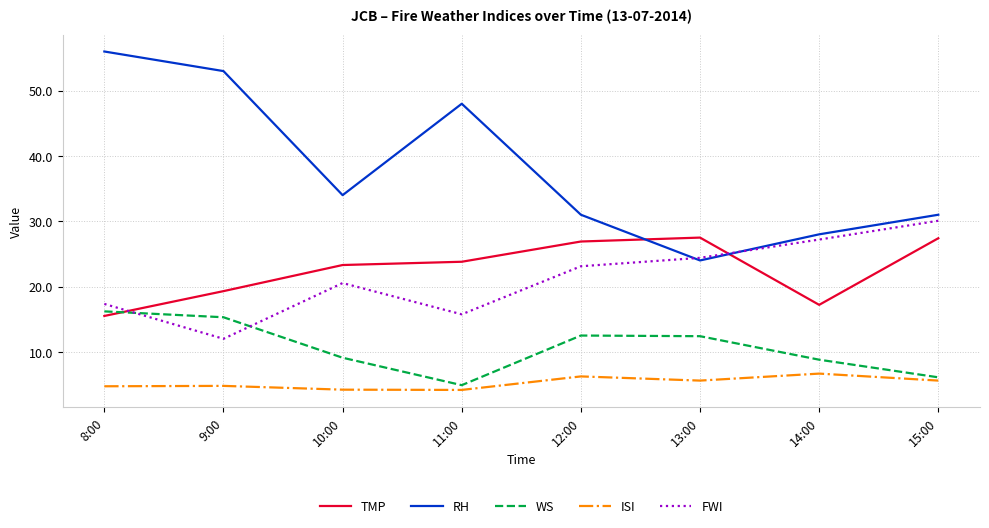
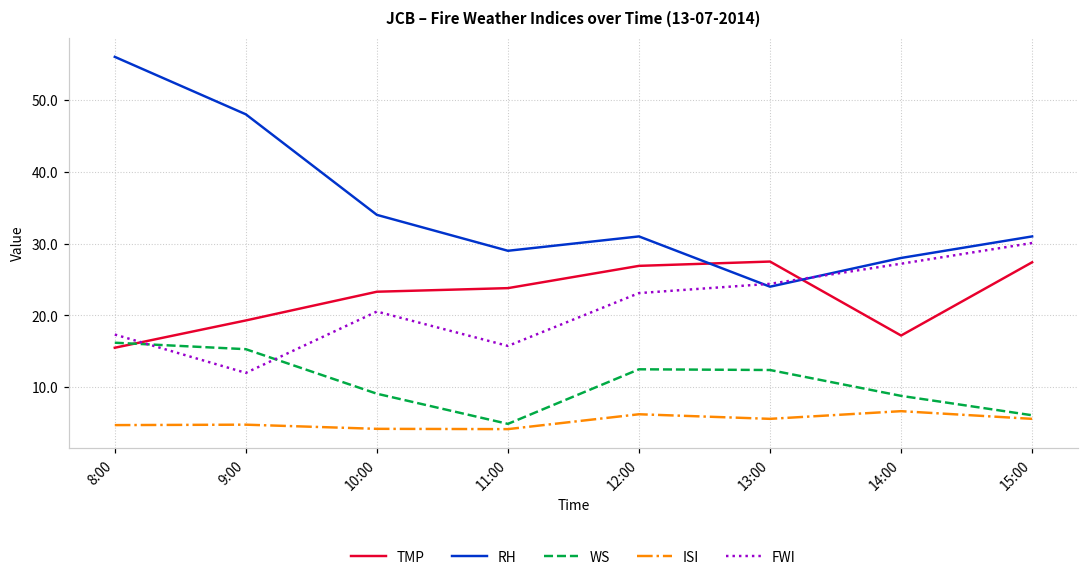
  {
    "TMP": {
      "8:00": 16,
      "9:00": 19,
      "10:00": 23,
      "11:00": 24,
      "12:00": 27,
      "13:00": 28,
      "14:00": 17,
      "15:00": 27
    },
    "RH": {
      "8:00": 56,
-     "9:00": 53,
+     "9:00": 48,
      "10:00": 34,
-     "11:00": 48,
+     "11:00": 29,
      "12:00": 31,
      "13:00": 24,
      "14:00": 28,
      "15:00": 31
    },
    "WS": {
      "8:00": 16,
      "9:00": 15,
      "10:00": 9,
      "11:00": 5,
      "12:00": 13,
      "13:00": 12,
      "14:00": 9,
      "15:00": 6
    },
    "ISI": {
      "8:00": 5,
      "9:00": 5,
      "10:00": 4,
      "11:00": 4,
      "12:00": 6,
      "13:00": 6,
      "14:00": 7,
      "15:00": 6
    },
    "FWI": {
      "8:00": 17,
      "9:00": 12,
      "10:00": 21,
      "11:00": 16,
      "12:00": 23,
      "13:00": 24,
      "14:00": 27,
      "15:00": 30
    }
  }
